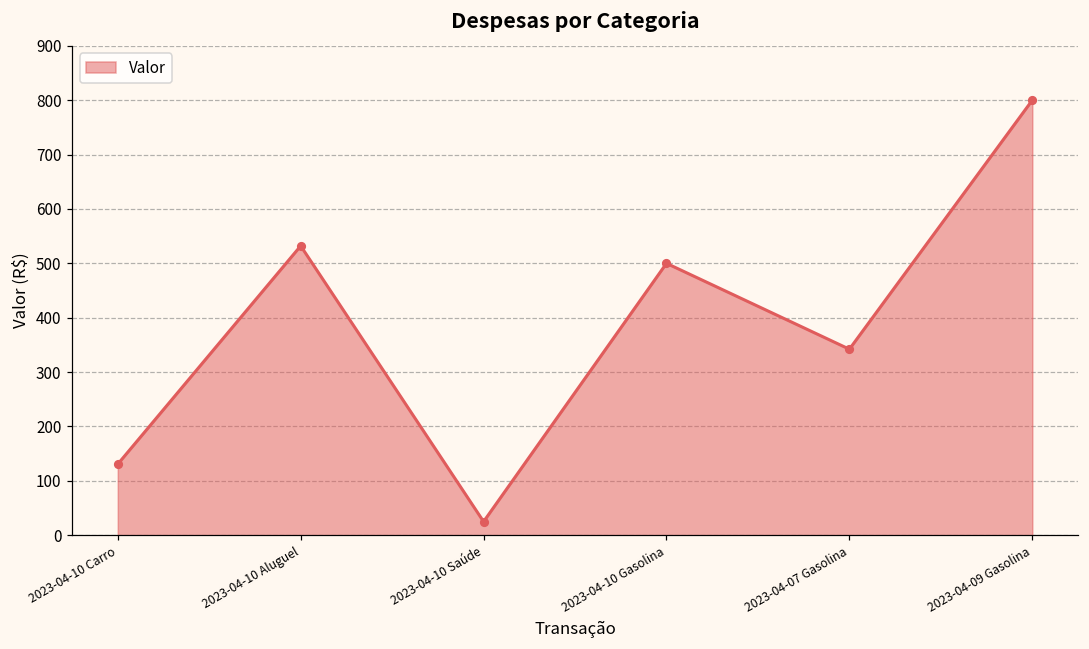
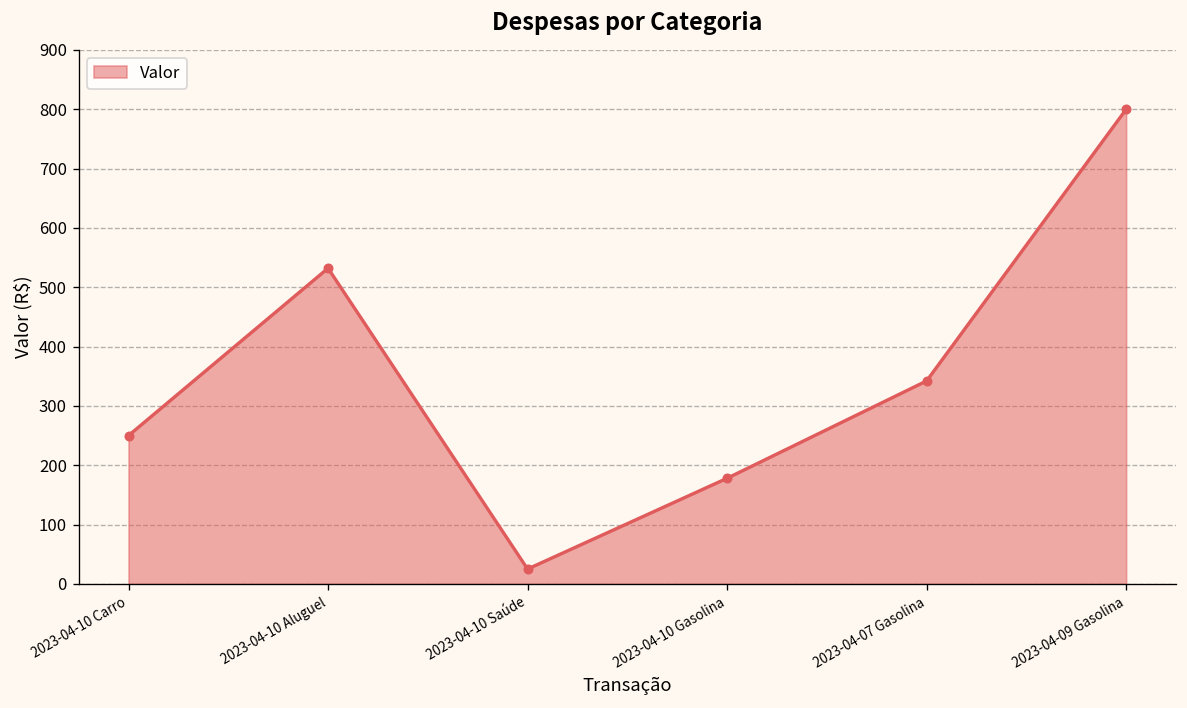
  {
-   "2023-04-10 Carro": 130,
+   "2023-04-10 Carro": 250,
    "2023-04-10 Aluguel": 530,
    "2023-04-10 Saúde": 30,
-   "2023-04-10 Gasolina": 500,
+   "2023-04-10 Gasolina": 180,
    "2023-04-07 Gasolina": 340,
    "2023-04-09 Gasolina": 800
  }
